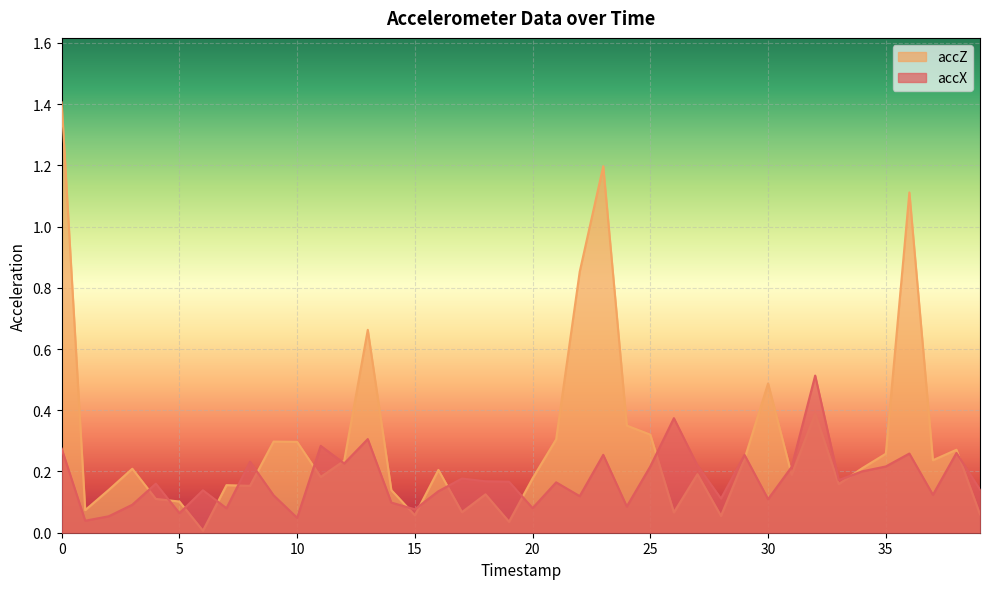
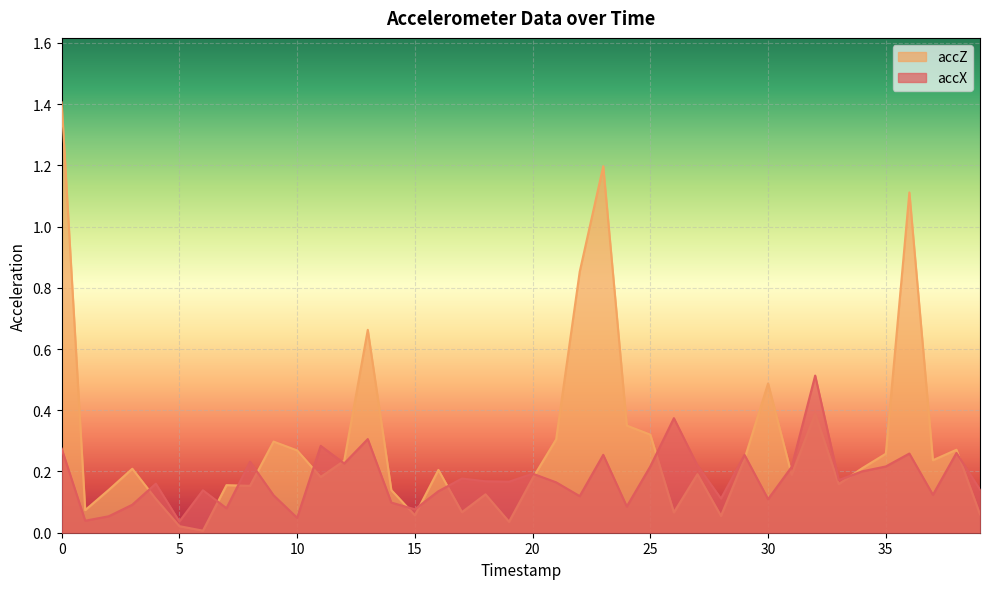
  {
    "accZ": {
      "0": 1.41,
-     "5": 0.10,
-     "10": 0.30,
+     "5": 0.02,
+     "10": 0.27,
      "15": 0.06,
      "20": 0.18,
      "25": 0.32,
      "30": 0.49,
      "35": 0.26
    },
    "accX": {
      "0": 0.27,
-     "5": 0.06,
+     "5": 0.04,
      "10": 0.05,
      "15": 0.08,
-     "20": 0.08,
+     "20": 0.19,
      "25": 0.22,
      "30": 0.11,
      "35": 0.22
    }
  }
